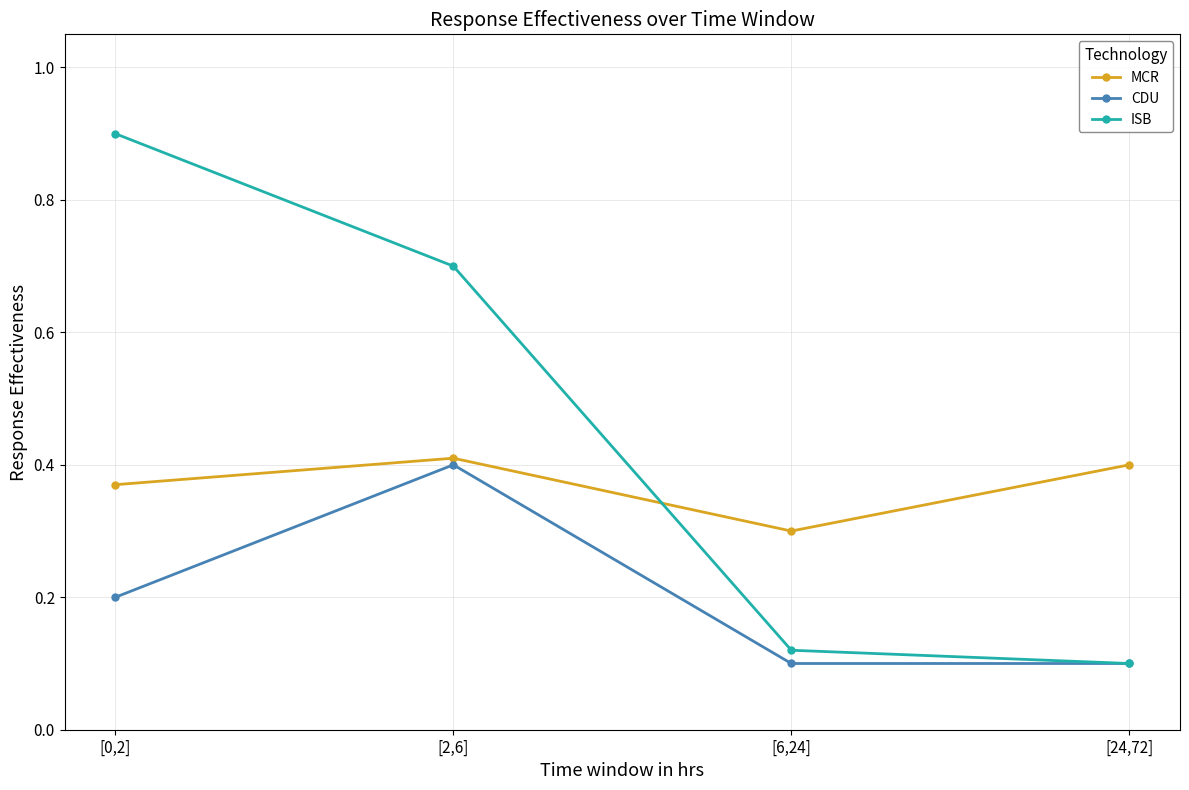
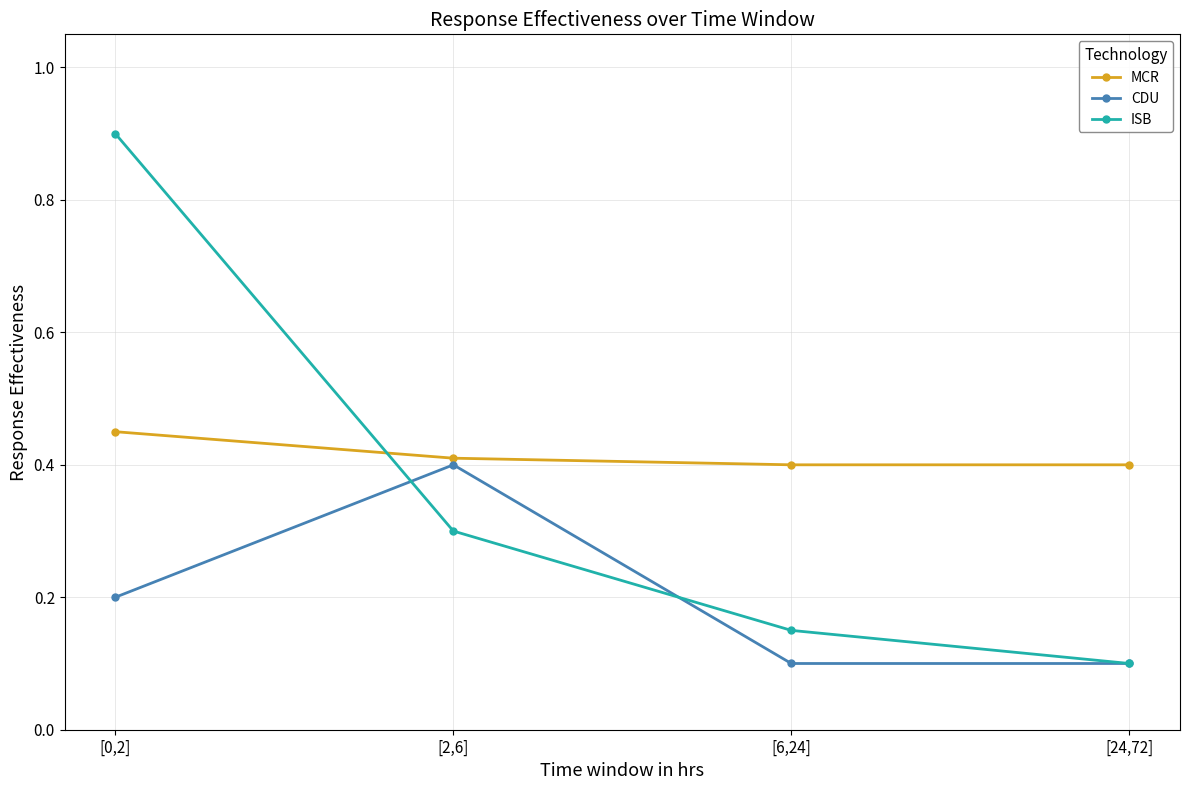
  {
    "MCR": {
-     "[0,2]": 0.37,
+     "[0,2]": 0.45,
      "[2,6]": 0.41,
-     "[6,24]": 0.3,
+     "[6,24]": 0.4,
      "[24,72]": 0.40
    },
    "CDU": {
      "[0,2]": 0.20,
      "[2,6]": 0.40,
      "[6,24]": 0.10
    },
    "ISB": {
      "[0,2]": 0.90,
-     "[2,6]": 0.7,
-     "[6,24]": 0.12
+     "[2,6]": 0.3,
+     "[6,24]": 0.15
    }
  }
